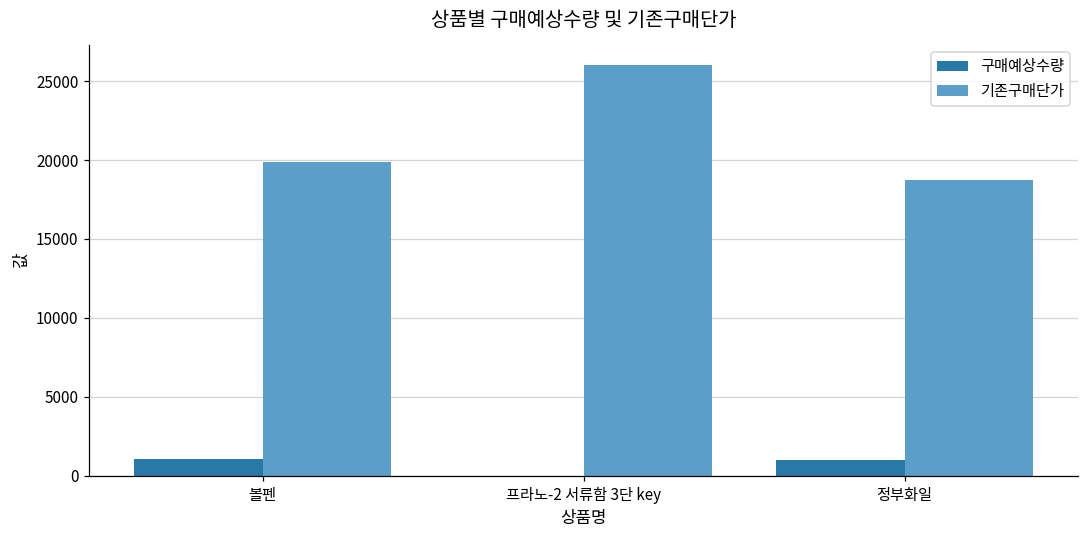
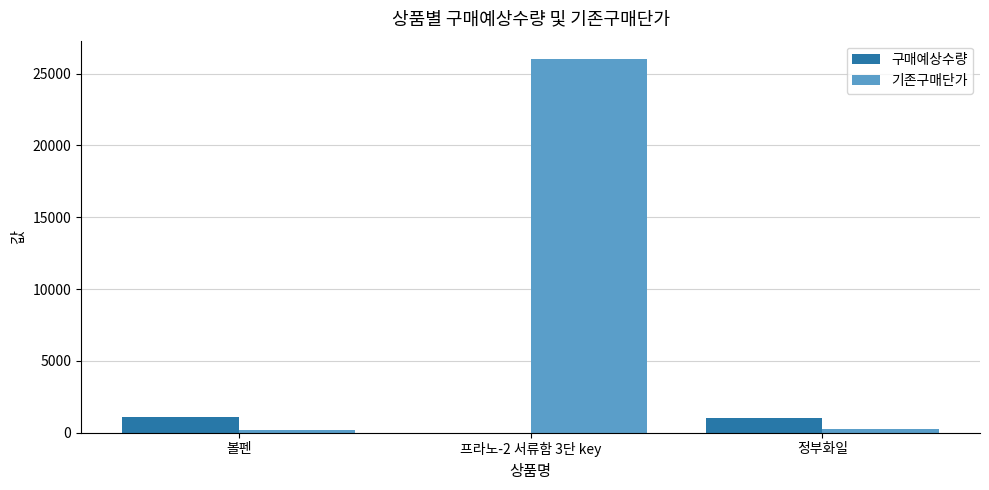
  {
    "구매예상수량": {
      "볼펜": 1100,
      "정부화일": 1000
    },
    "기존구매단가": {
-     "볼펜": 19900,
+     "볼펜": 200,
      "프라노-2 서류함 3단 key": 26000,
-     "정부화일": 18700
+     "정부화일": 300
    }
  }
